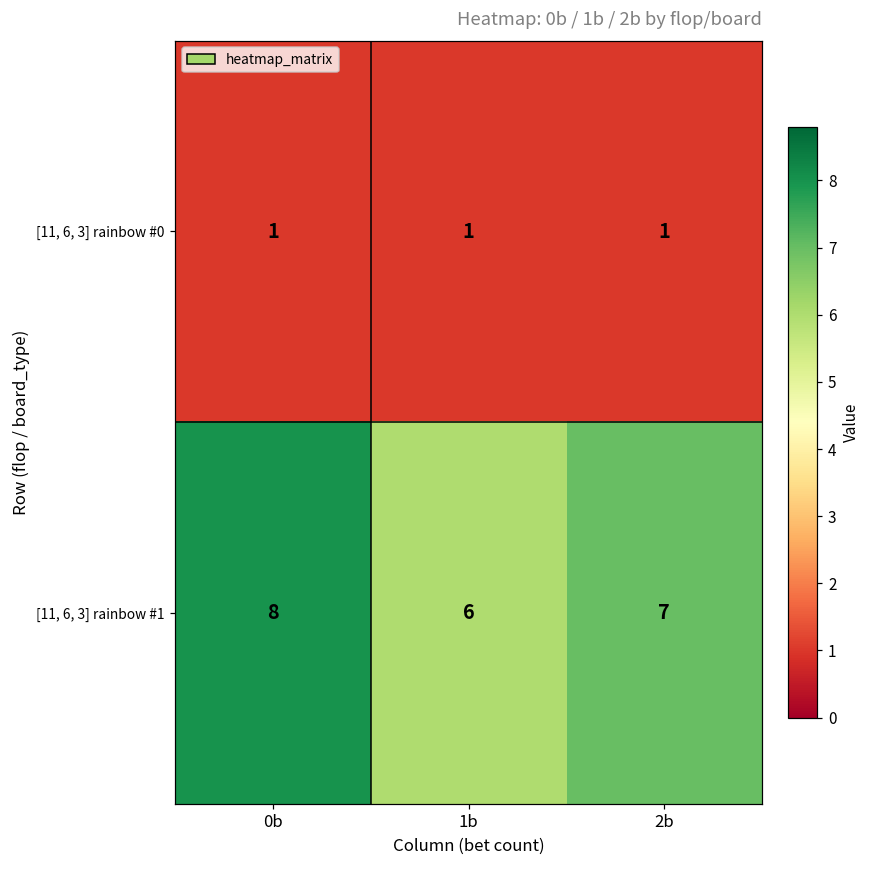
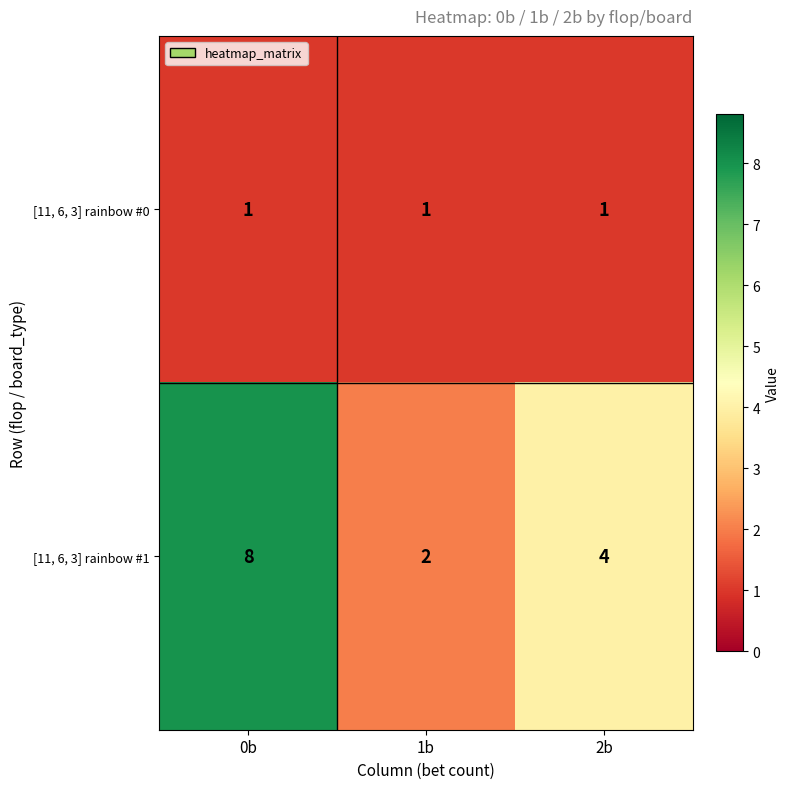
  {
    "[11, 6, 3] rainbow #0": {
      "0b": 1,
      "1b": 1,
      "2b": 1
    },
    "[11, 6, 3] rainbow #1": {
      "0b": 8,
-     "1b": 6,
-     "2b": 7
+     "1b": 2,
+     "2b": 4
    }
  }
